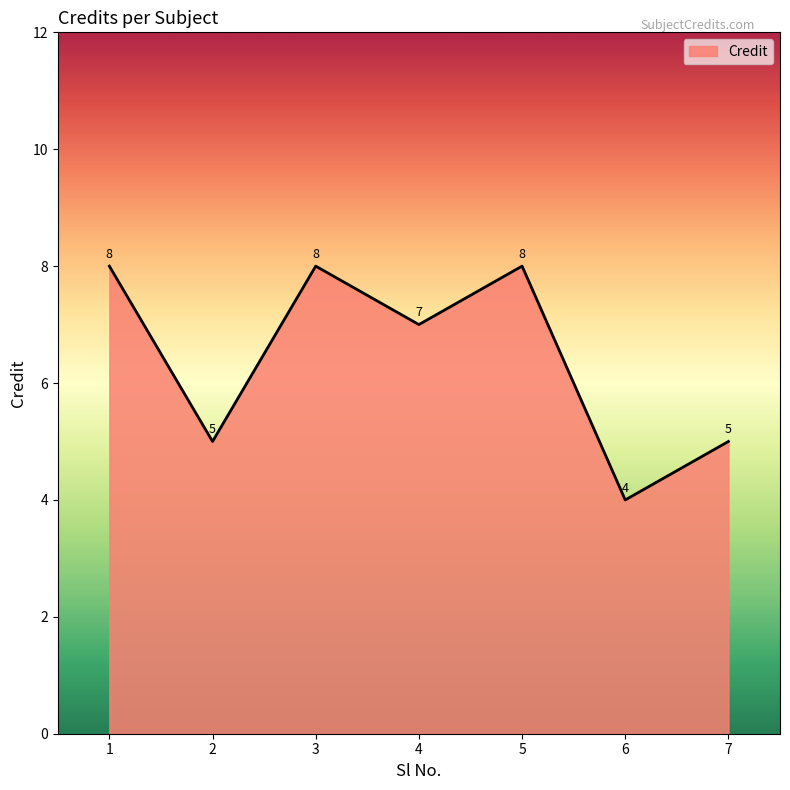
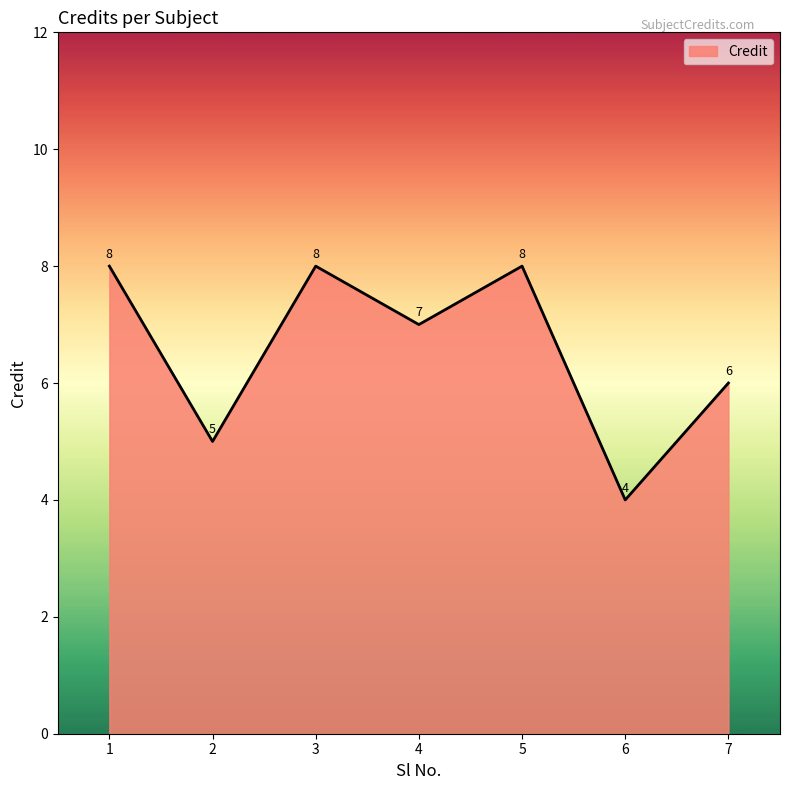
  {
    "1": 8,
    "2": 5,
    "3": 8,
    "4": 7,
    "5": 8,
    "6": 4,
-   "7": 5
+   "7": 6
  }
